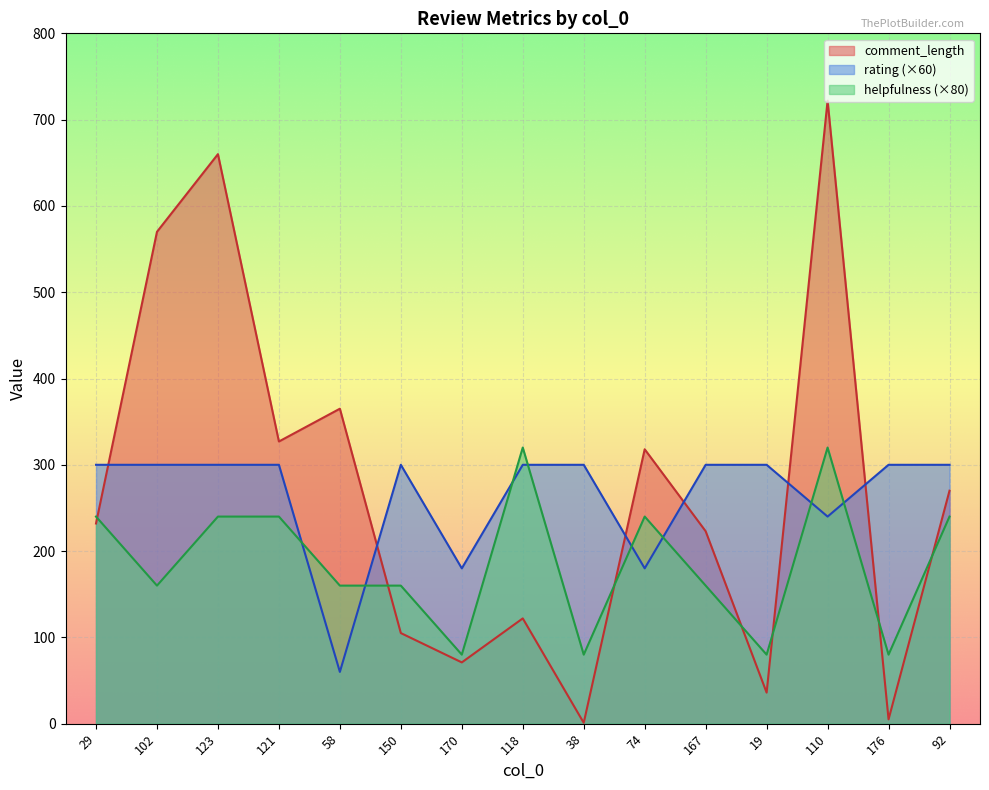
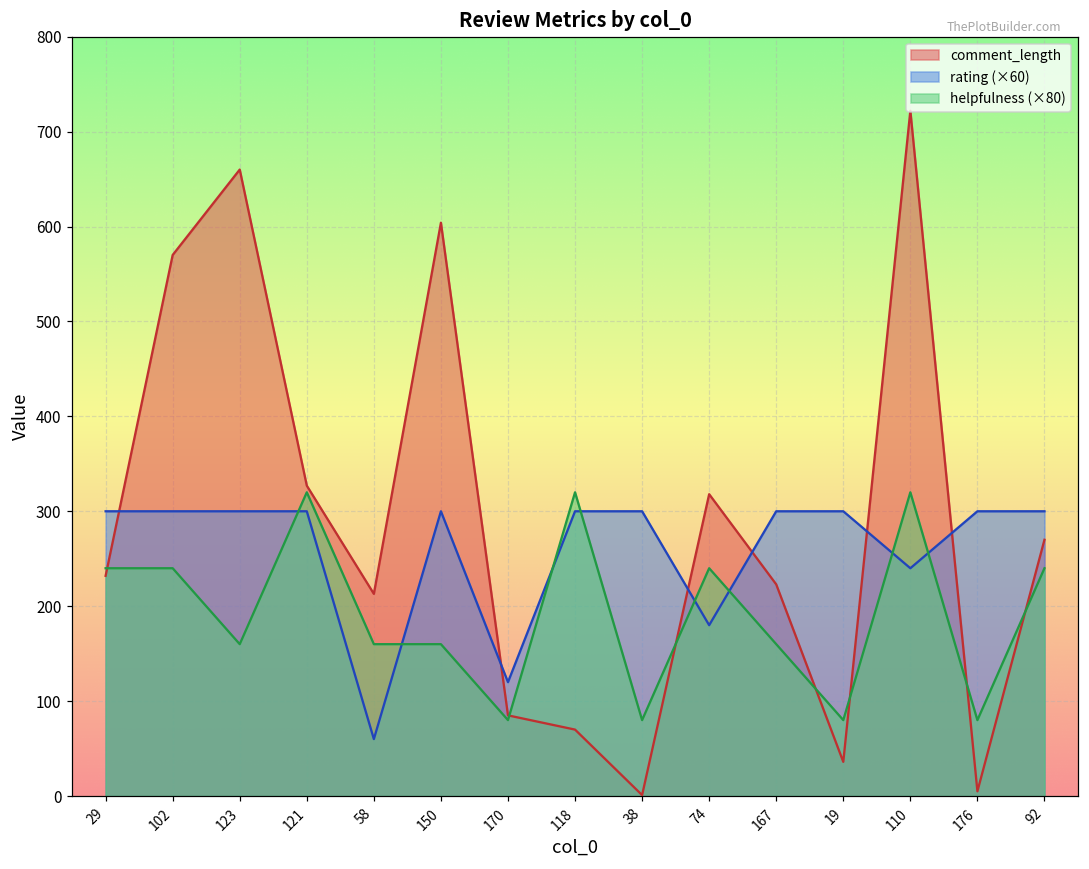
  {
    "comment_length": {
      "29": 230,
      "102": 570,
      "123": 660,
      "121": 330,
-     "58": 370,
-     "150": 110,
-     "170": 70,
-     "118": 120,
+     "58": 210,
+     "150": 600,
+     "170": 90,
+     "118": 70,
      "38": 0,
      "74": 320,
      "167": 220,
      "19": 40,
      "176": 10,
      "92": 270
    },
    "rating (×60)": {
      "29": 300,
      "102": 300,
      "123": 300,
      "121": 300,
      "58": 60,
      "150": 300,
-     "170": 180,
+     "170": 120,
      "118": 300,
      "38": 300,
      "74": 180,
      "167": 300,
      "19": 300,
      "110": 240,
      "176": 300,
      "92": 300
    },
    "helpfulness (×80)": {
      "29": 240,
-     "102": 160,
-     "123": 240,
-     "121": 240,
+     "102": 240,
+     "123": 160,
+     "121": 320,
      "58": 160,
      "150": 160,
      "170": 80,
      "118": 320,
      "38": 80,
      "74": 240,
      "167": 160,
      "19": 80,
      "110": 320,
      "176": 80,
      "92": 240
    }
  }
